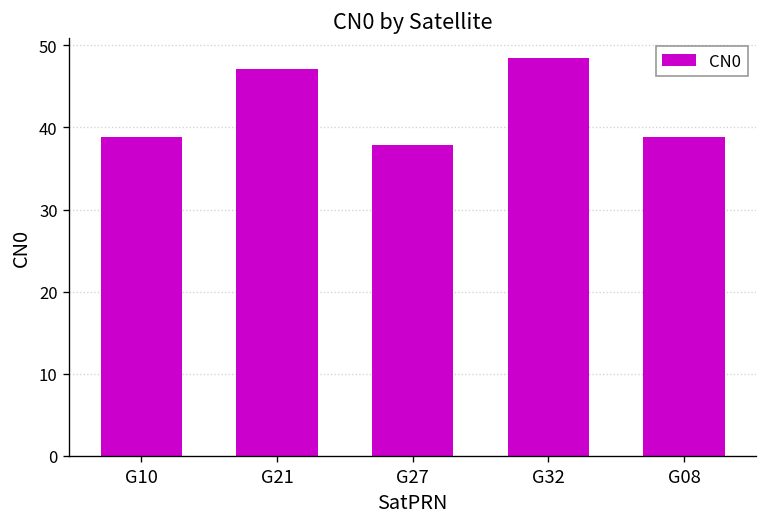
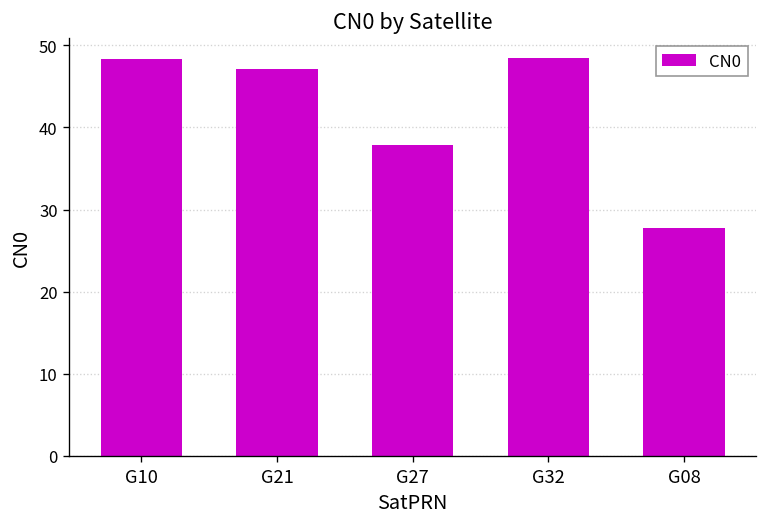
  {
-   "G10": 39,
+   "G10": 48,
    "G21": 47,
    "G27": 38,
    "G32": 49,
-   "G08": 39
+   "G08": 28
  }
